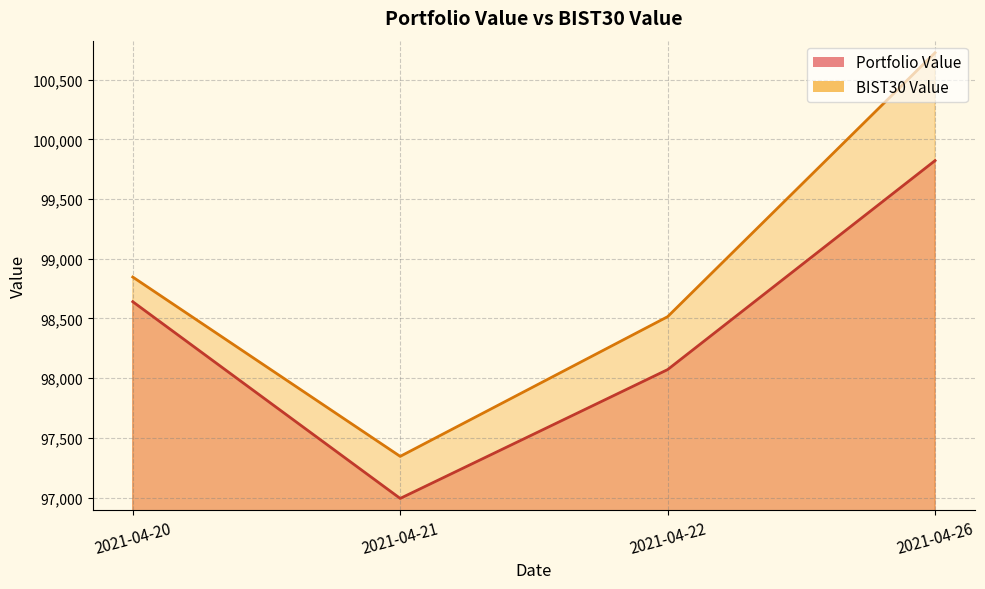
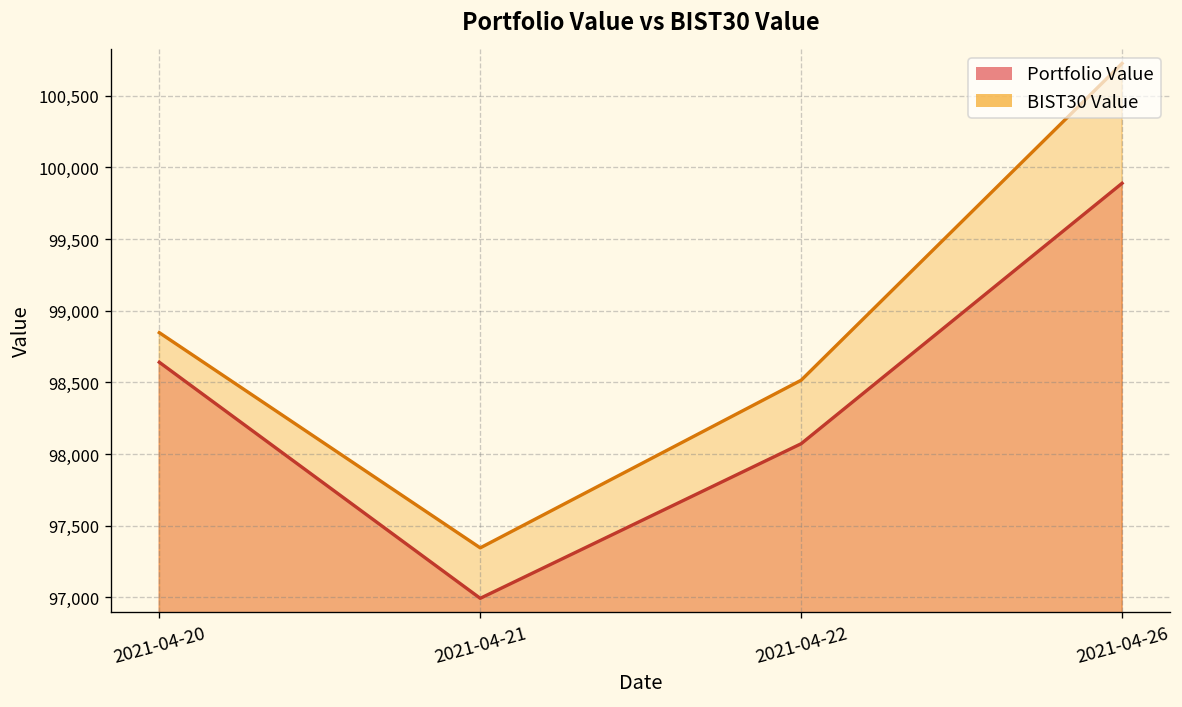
  {
    "Portfolio Value": {
      "2021-04-20": "98,640",
      "2021-04-21": "96,990",
      "2021-04-22": "98,070",
-     "2021-04-26": "99,820"
+     "2021-04-26": "99,890"
    },
    "BIST30 Value": {
      "2021-04-20": "98,850",
      "2021-04-21": "97,340",
      "2021-04-22": "98,510"
    }
  }
